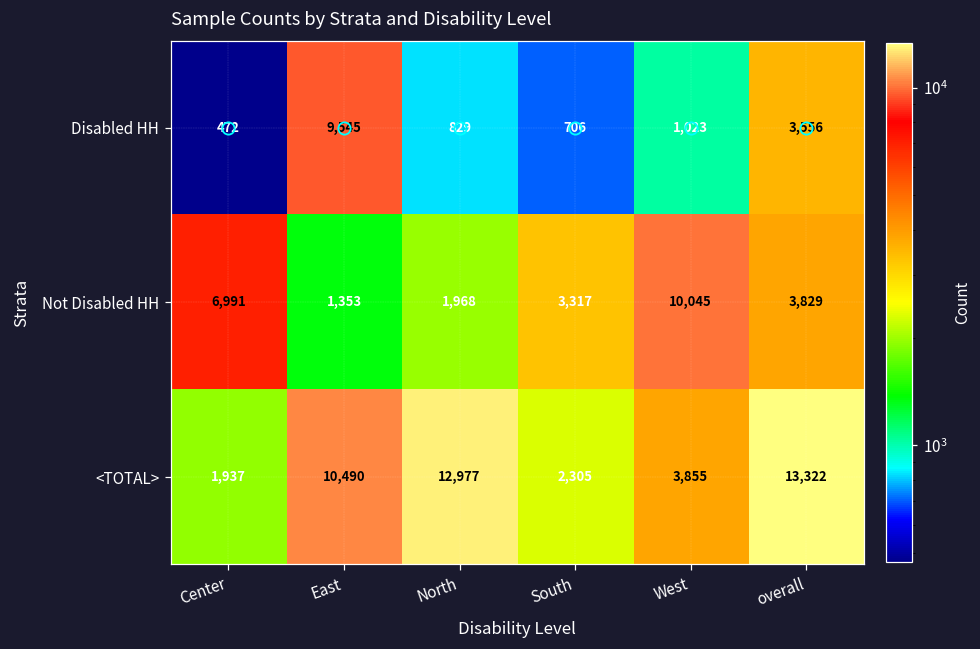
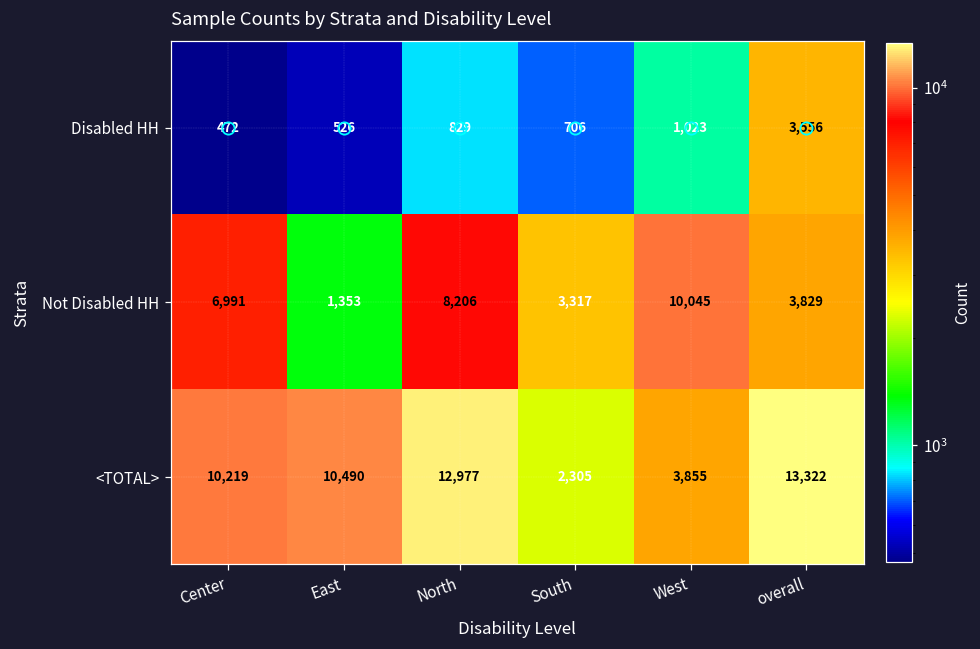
  {
    "Disabled HH": {
-     "East": "9,545"
+     "East": "526"
    },
    "Not Disabled HH": {
      "Center": "6,991",
      "East": "1,353",
-     "North": "1,968",
+     "North": "8,206",
      "South": "3,317",
      "West": "10,045",
      "overall": "3,829"
    },
    "<TOTAL>": {
-     "Center": "1,937",
+     "Center": "10,219",
      "East": "10,490",
      "North": "12,977",
      "South": "2,305",
      "West": "3,855",
      "overall": "13,322"
    }
  }
